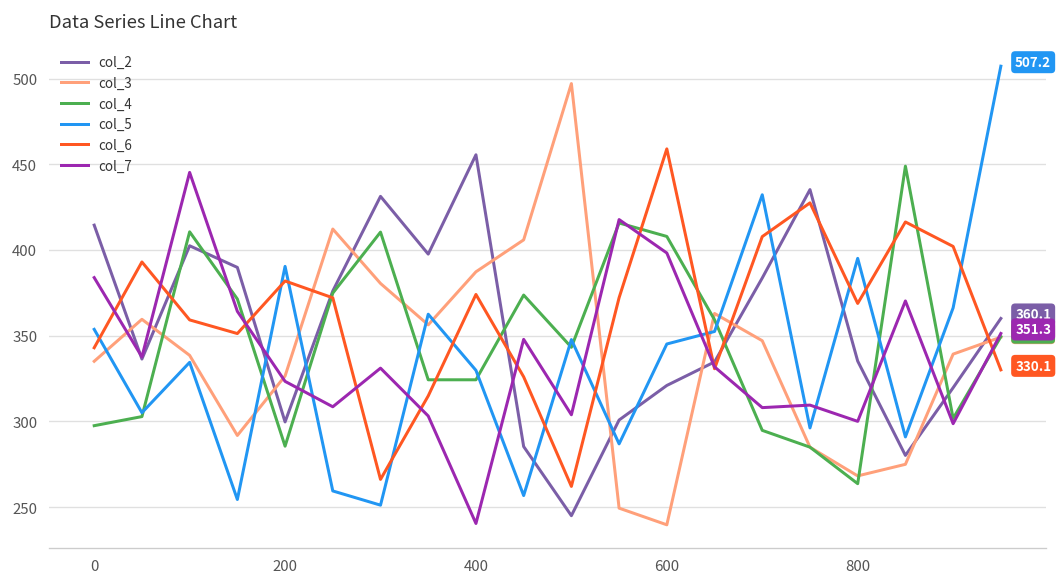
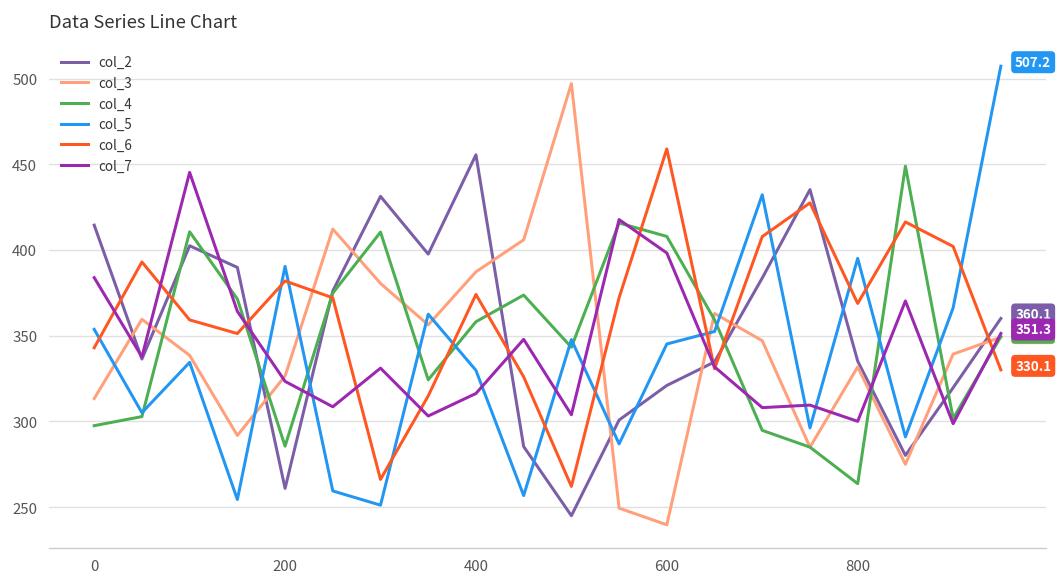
  {
    "col_2": {
      "0": 414,
-     "200": 300,
+     "200": 261,
      "400": 456,
      "600": 321,
      "800": 335
    },
    "col_3": {
-     "0": 335,
+     "0": 313,
      "200": 327,
      "400": 387,
      "600": 240,
-     "800": 268
+     "800": 332
    },
    "col_4": {
      "0": 298,
      "200": 286,
-     "400": 324,
+     "400": 358,
      "600": 408,
      "800": 264
    },
    "col_5": {
      "0": 354,
      "200": 390,
      "400": 330,
      "600": 345,
      "800": 395
    },
    "col_6": {
      "0": 343,
      "200": 382,
      "400": 374,
      "600": 459,
      "800": 369
    },
    "col_7": {
      "0": 384,
      "200": 323,
-     "400": 240,
+     "400": 316,
      "600": 398,
      "800": 300
    }
  }
